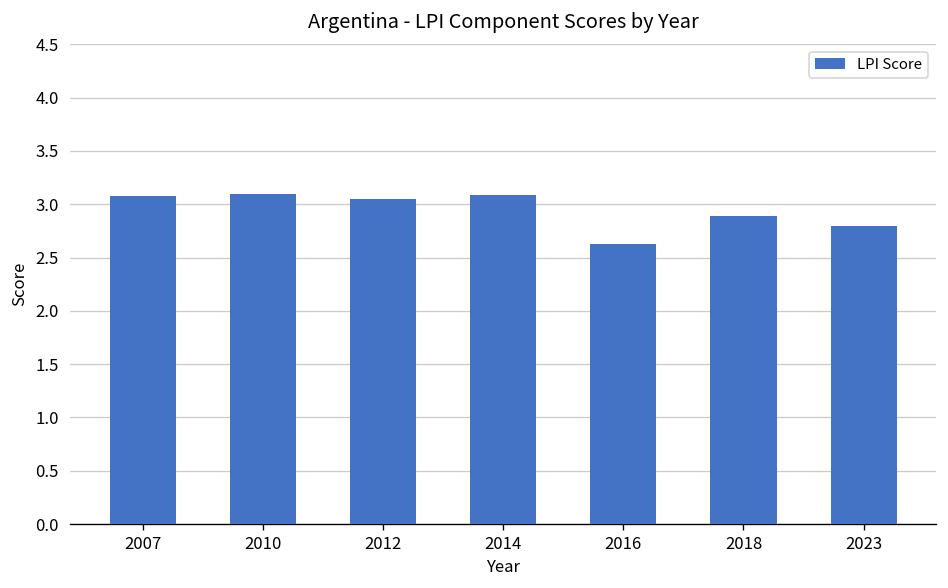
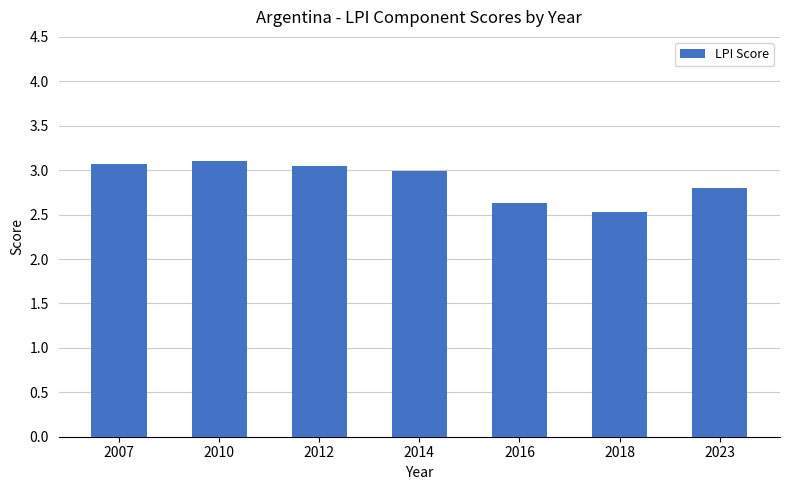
  {
    "2007": 3.1,
    "2010": 3.1,
    "2012": 3.0,
-   "2014": 3.1,
+   "2014": 3.0,
    "2016": 2.6,
-   "2018": 2.9,
+   "2018": 2.5,
    "2023": 2.8
  }
